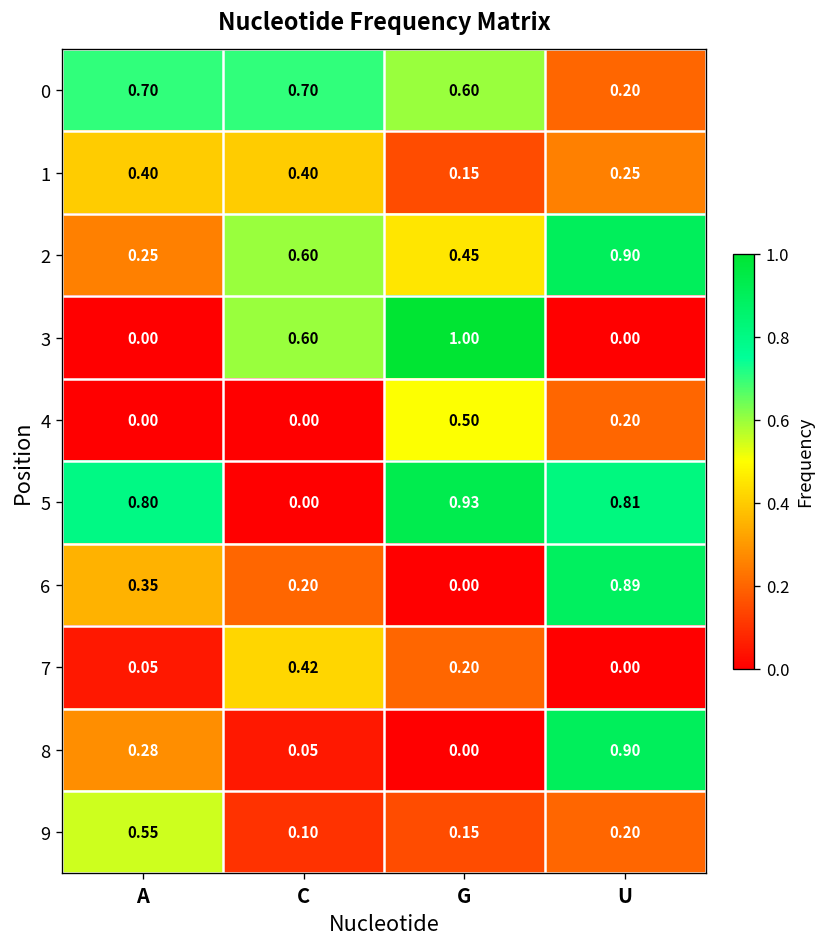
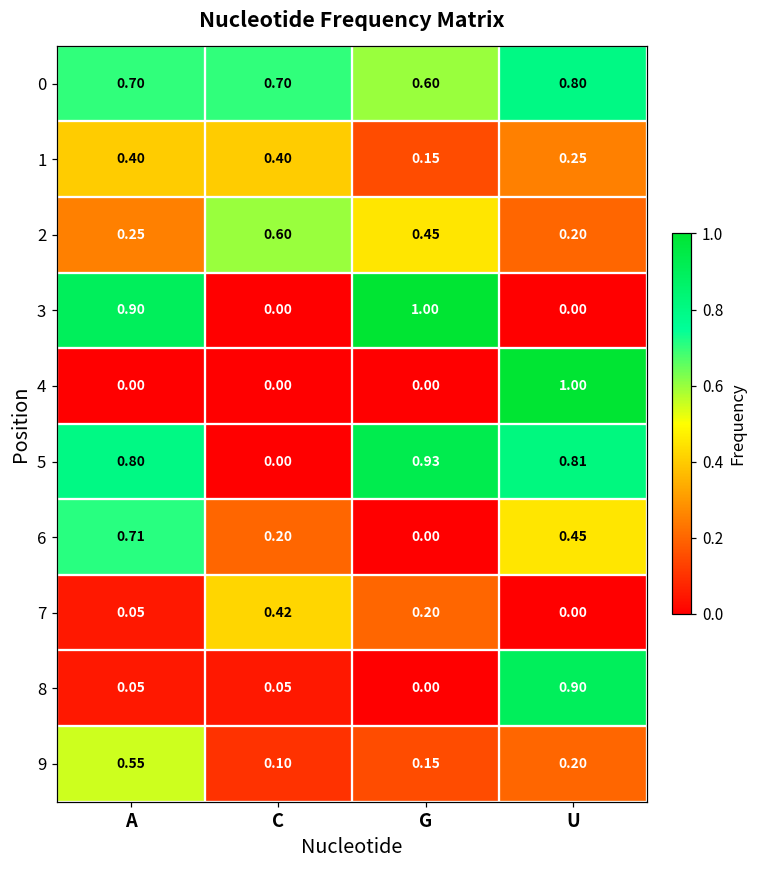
  {
    "0": {
      "A": 0.70,
      "C": 0.70,
      "G": 0.60,
-     "U": 0.20
+     "U": 0.80
    },
    "1": {
      "A": 0.40,
      "C": 0.40,
      "G": 0.15,
      "U": 0.25
    },
    "2": {
      "A": 0.25,
      "C": 0.60,
      "G": 0.45,
-     "U": 0.90
+     "U": 0.20
    },
    "3": {
-     "A": 0.00,
-     "C": 0.60,
+     "A": 0.90,
+     "C": 0.00,
      "G": 1.00,
      "U": 0.00
    },
    "4": {
      "A": 0.00,
      "C": 0.00,
-     "G": 0.50,
-     "U": 0.20
+     "G": 0.00,
+     "U": 1.00
    },
    "5": {
      "A": 0.80,
      "C": 0.00,
      "G": 0.93,
      "U": 0.81
    },
    "6": {
-     "A": 0.35,
+     "A": 0.71,
      "C": 0.20,
      "G": 0.00,
-     "U": 0.89
+     "U": 0.45
    },
    "7": {
      "A": 0.05,
      "C": 0.42,
      "G": 0.20,
      "U": 0.00
    },
    "8": {
-     "A": 0.28,
+     "A": 0.05,
      "C": 0.05,
      "G": 0.00,
      "U": 0.90
    },
    "9": {
      "A": 0.55,
      "C": 0.10,
      "G": 0.15,
      "U": 0.20
    }
  }
